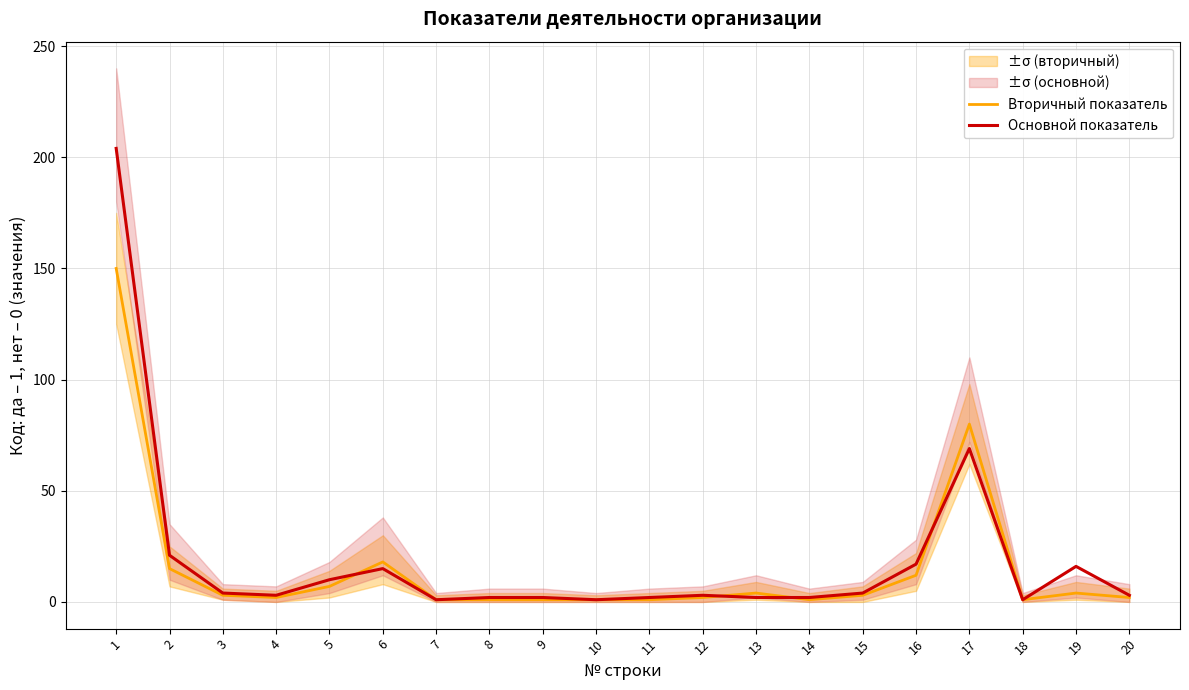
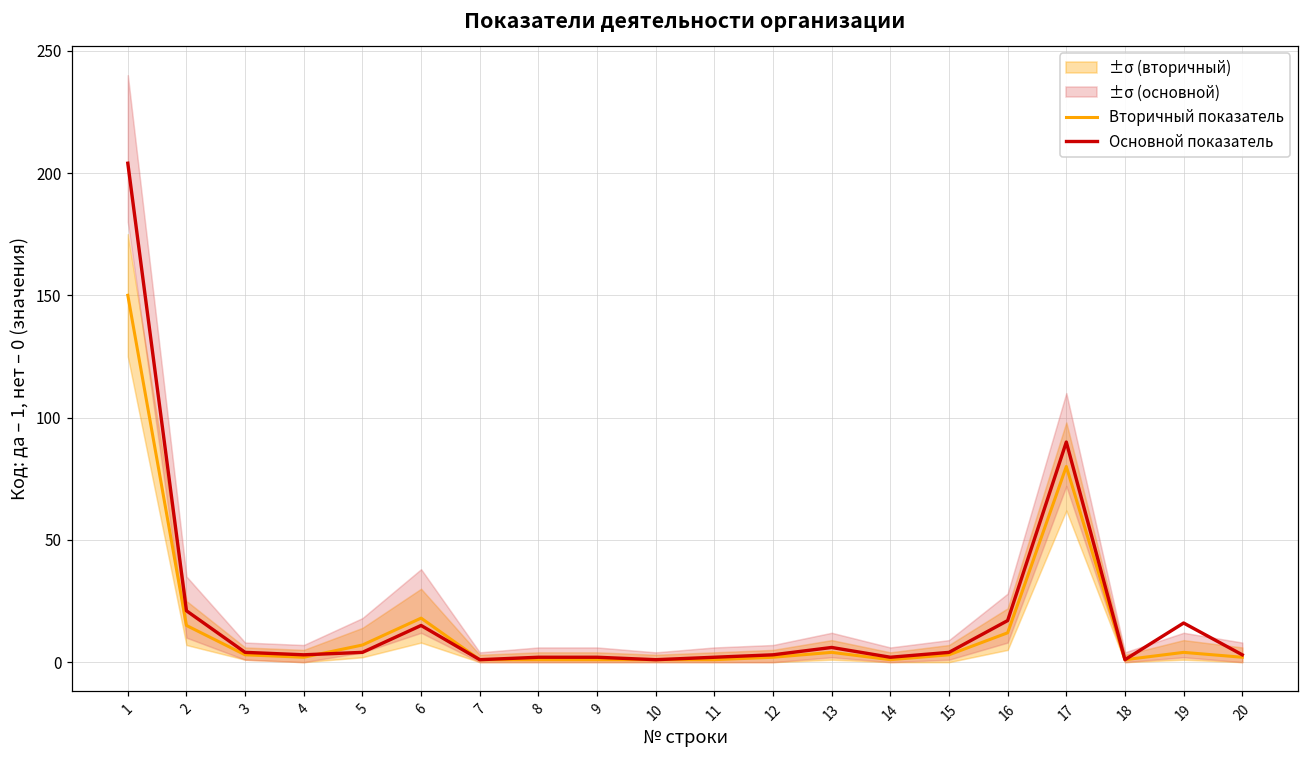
  {
    "Основной показатель": {
      "1": 204,
      "2": 21,
-     "5": 10,
+     "5": 4,
      "6": 15,
-     "13": 2,
+     "13": 6,
      "16": 17,
-     "17": 69,
+     "17": 90,
      "19": 16
    }
  }
